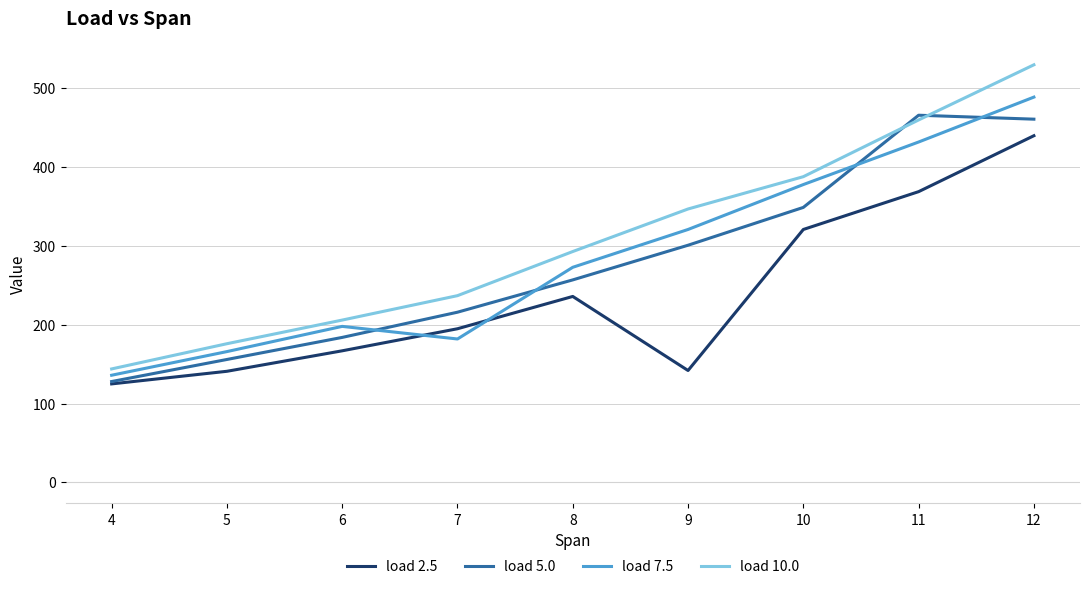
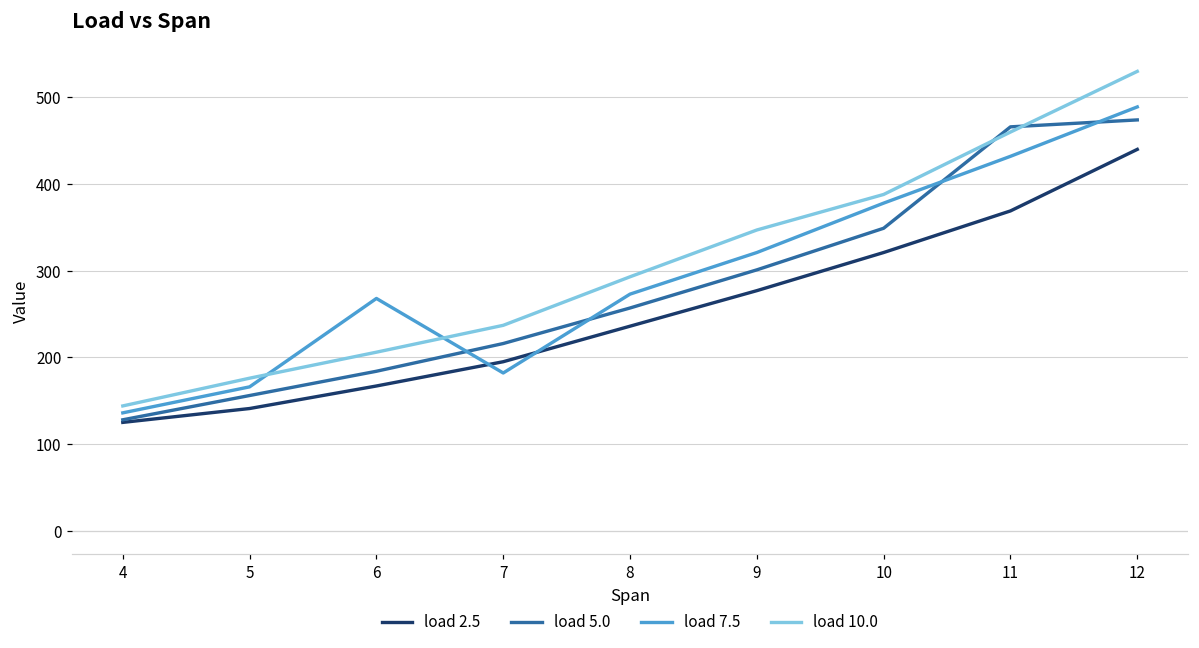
  {
    "load 2.5": {
      "5": 140,
      "6": 170,
      "7": 200,
      "8": 240,
-     "9": 140,
+     "9": 280,
      "10": 320,
      "11": 370,
      "12": 440
    },
    "load 5.0": {
      "5": 160,
      "6": 180,
      "7": 220,
      "8": 260,
      "9": 300,
      "10": 350,
      "11": 470,
-     "12": 460
+     "12": 470
    },
    "load 7.5": {
      "4": 140,
      "5": 170,
-     "6": 200,
+     "6": 270,
      "7": 180,
      "8": 270,
      "9": 320,
      "10": 380,
      "11": 430,
      "12": 490
    },
    "load 10.0": {
      "4": 140,
      "5": 180,
      "6": 210,
      "7": 240,
      "8": 290,
      "9": 350,
      "10": 390,
      "11": 460,
      "12": 530
    }
  }
